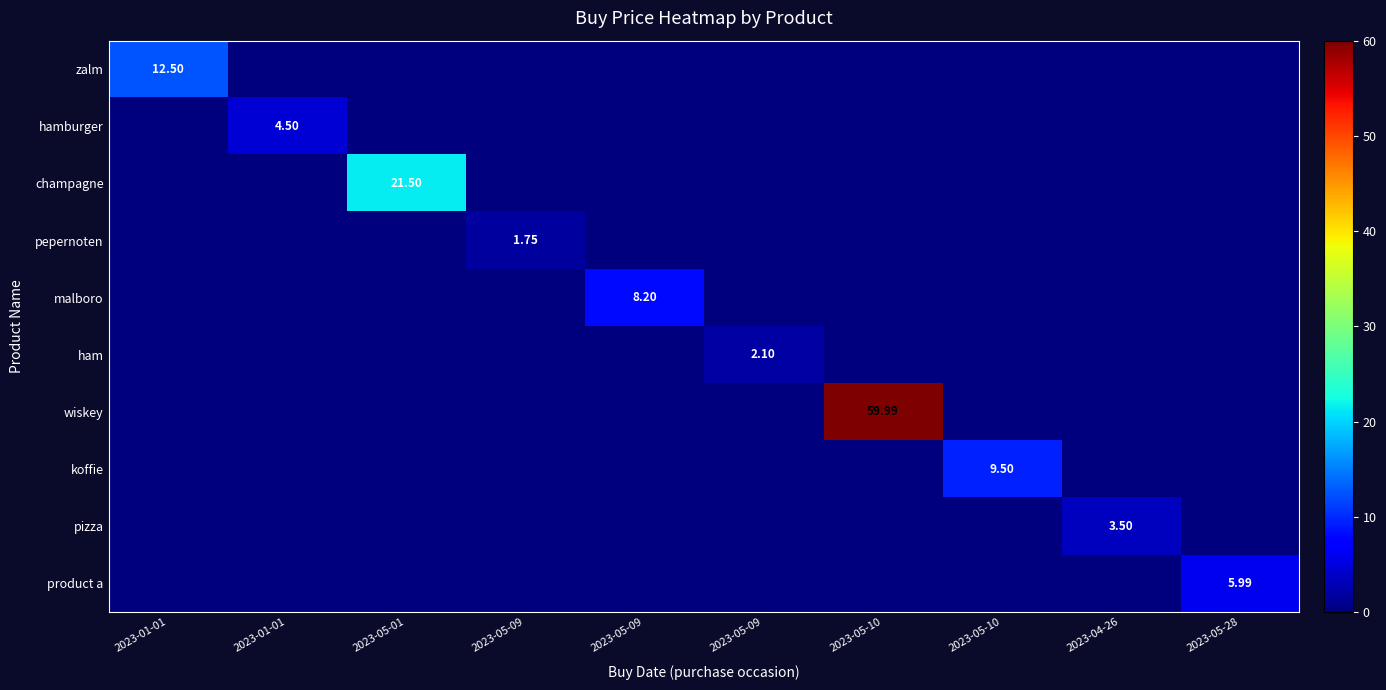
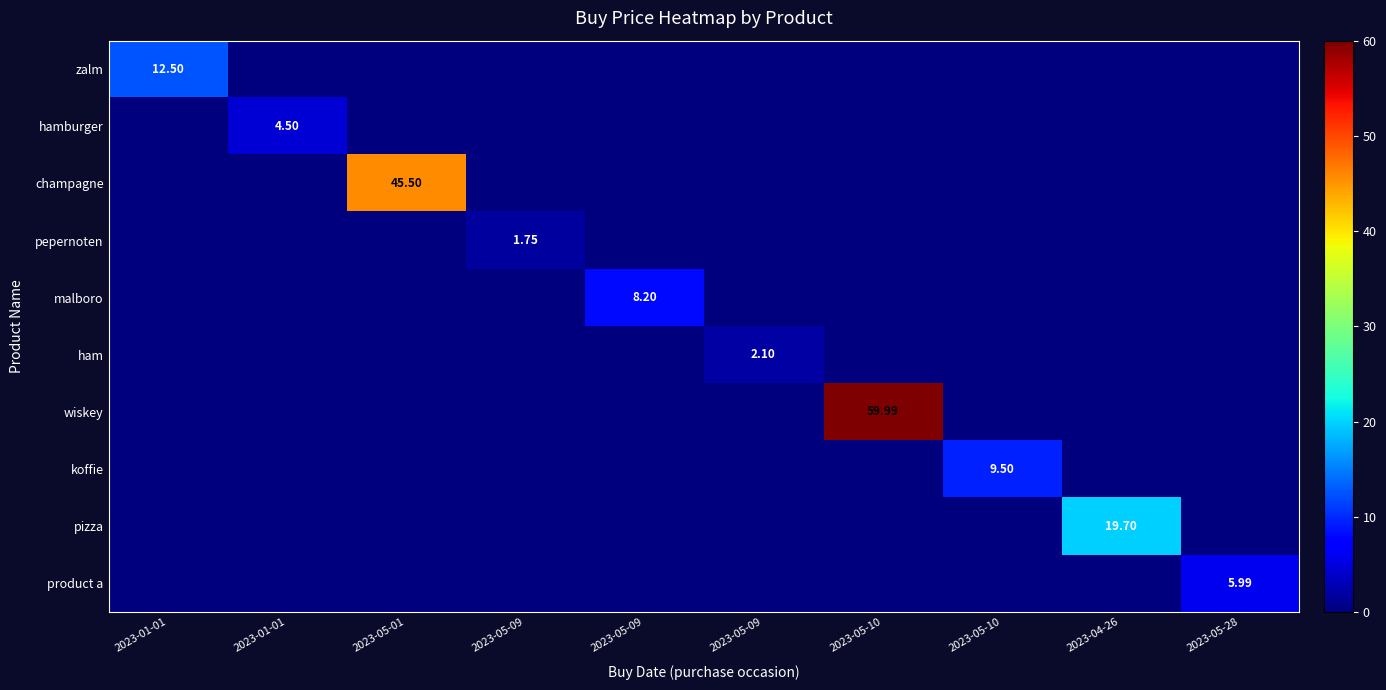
  {
    "champagne": {
-     "2023-05-01": 21.50
+     "2023-05-01": 45.50
    },
    "pizza": {
-     "2023-04-26": 3.50
+     "2023-04-26": 19.70
    },
    "product a": {
      "2023-05-28": 5.99
    }
  }
